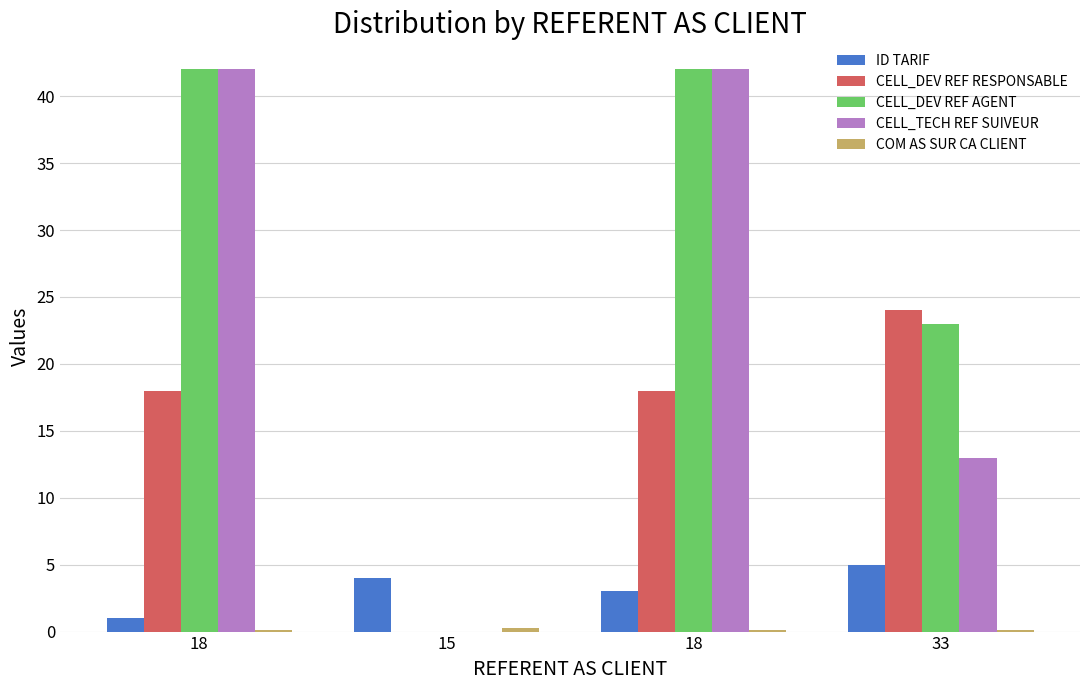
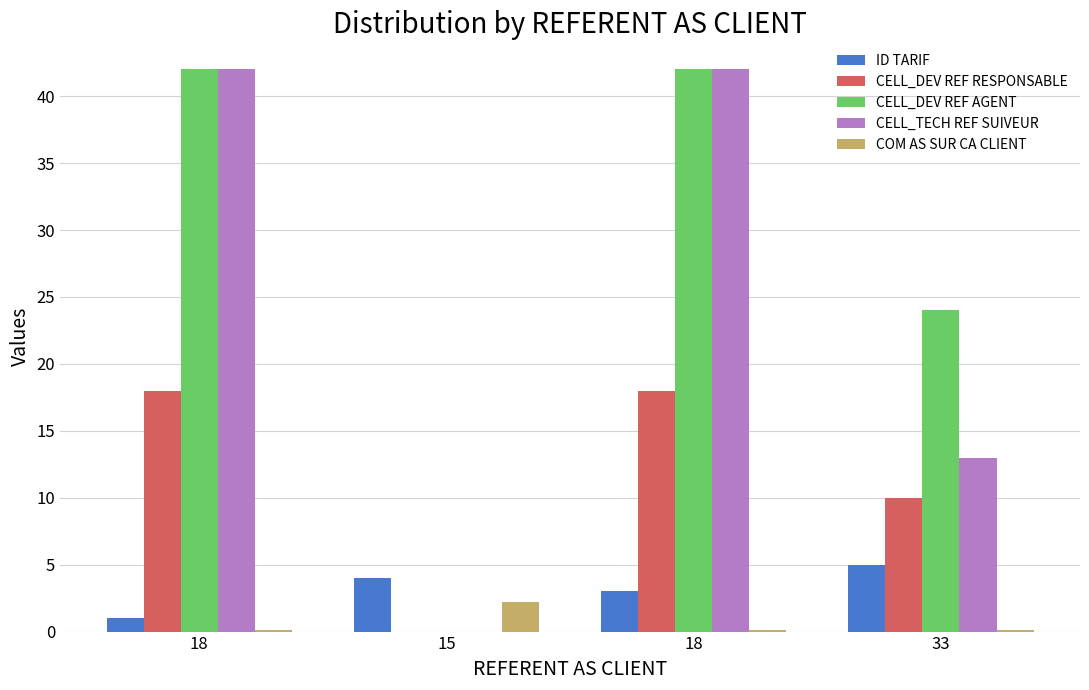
  {
    "ID TARIF": {
      "15": 4.0,
      "33": 5.0
    },
    "CELL_DEV REF RESPONSABLE": {
      "15": 0,
-     "33": 24
+     "33": 10
    },
    "CELL_DEV REF AGENT": {
      "15": 0,
-     "33": 23
+     "33": 24
    },
    "CELL_TECH REF SUIVEUR": {
      "15": 0.0,
      "33": 13.0
    },
    "COM AS SUR CA CLIENT": {
-     "15": 0.3
+     "15": 2.2
    }
  }
